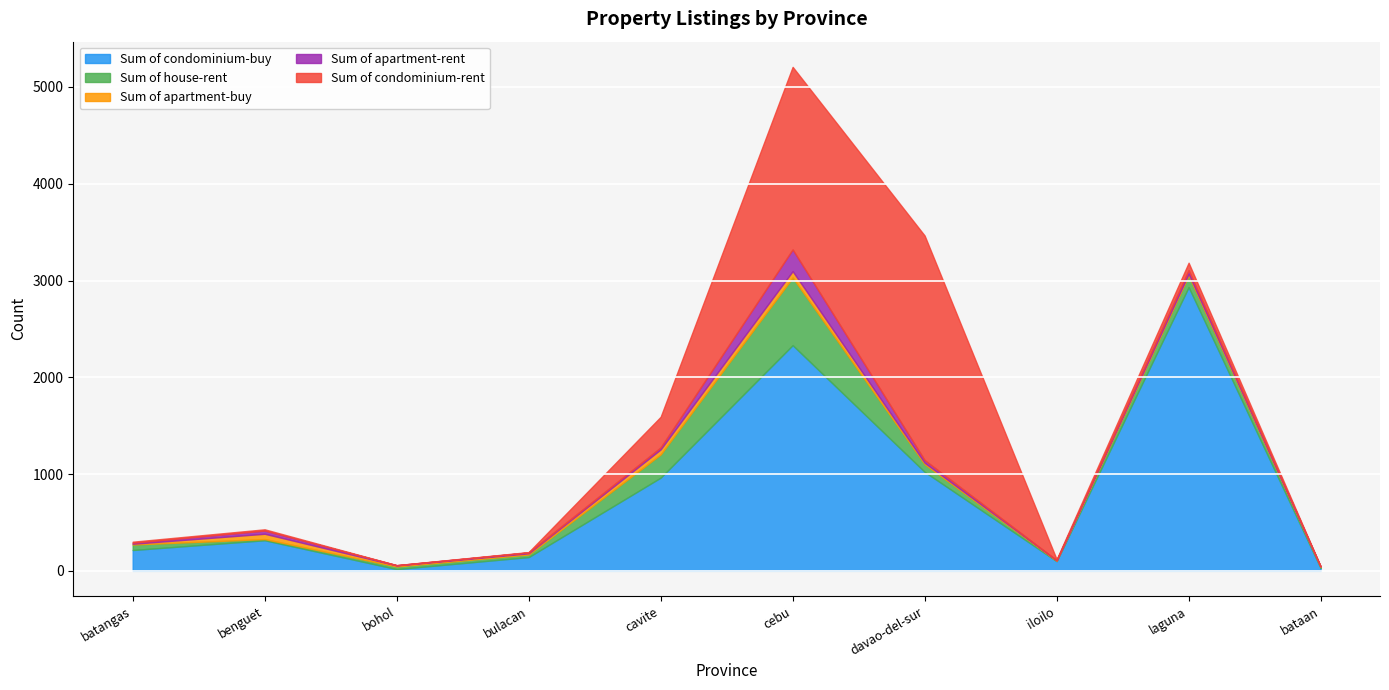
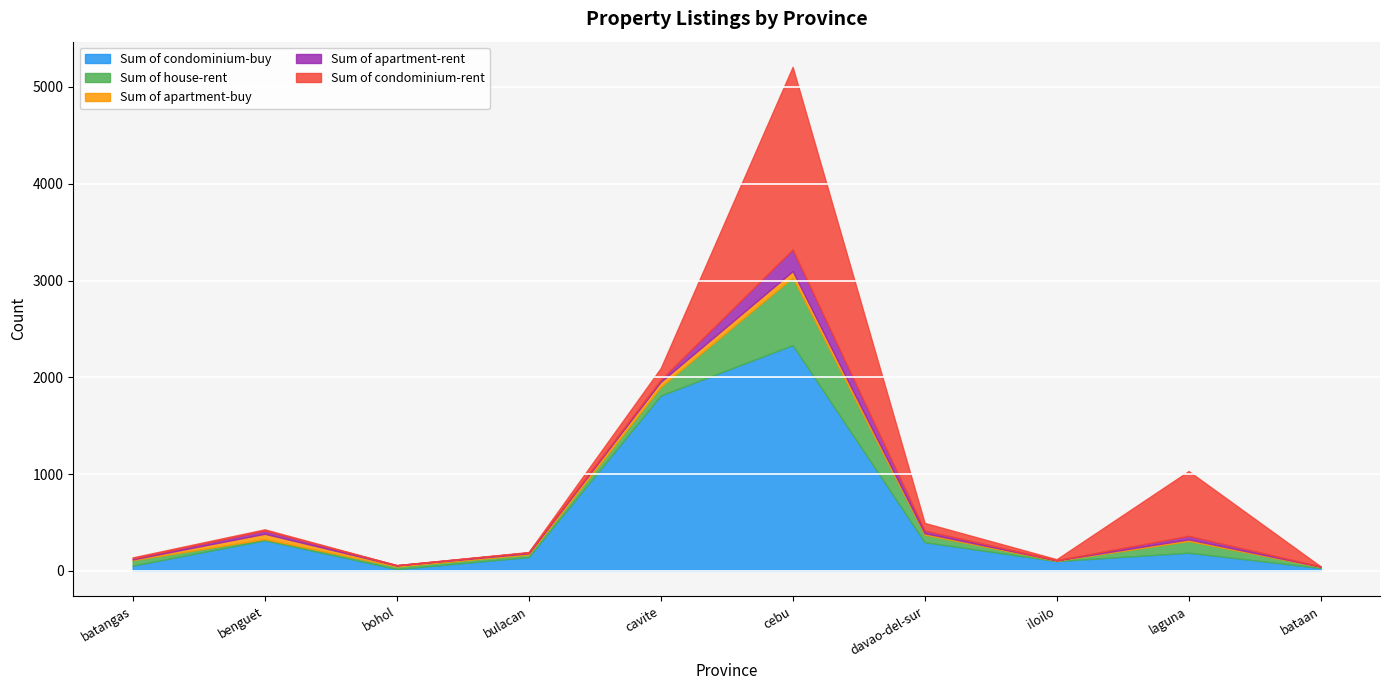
  {
    "Sum of condominium-buy": {
-     "batangas": 200,
+     "batangas": 100,
      "bulacan": 100,
-     "cavite": 1000,
+     "cavite": 1800,
      "cebu": 2300,
-     "davao-del-sur": 1000,
-     "laguna": 2900
+     "davao-del-sur": 300,
+     "laguna": 200
    },
    "Sum of house-rent": {
-     "cavite": 200,
+     "cavite": 100,
      "cebu": 700
    },
    "Sum of apartment-buy": {
      "benguet": 100,
      "cebu": 100
    },
    "Sum of apartment-rent": {
      "cebu": 200,
      "davao-del-sur": 0,
      "laguna": 0
    },
    "Sum of condominium-rent": {
-     "cavite": 300,
+     "cavite": 100,
      "cebu": 1900,
-     "davao-del-sur": 2300,
-     "laguna": 100
+     "davao-del-sur": 100,
+     "laguna": 700
    }
  }
